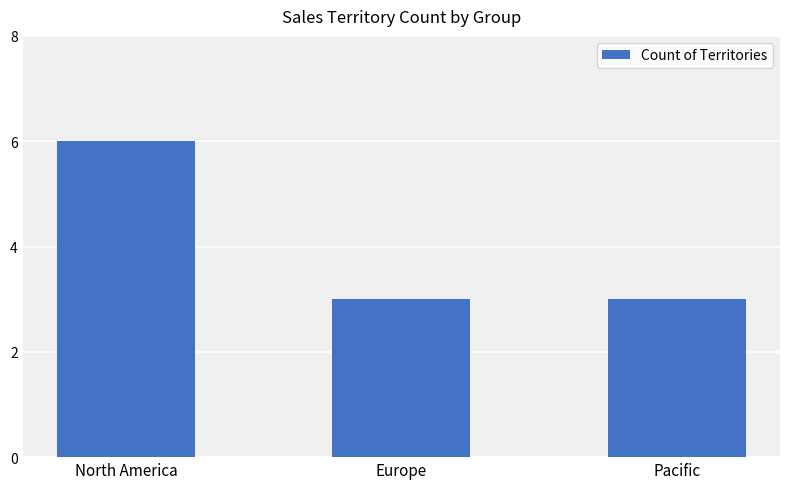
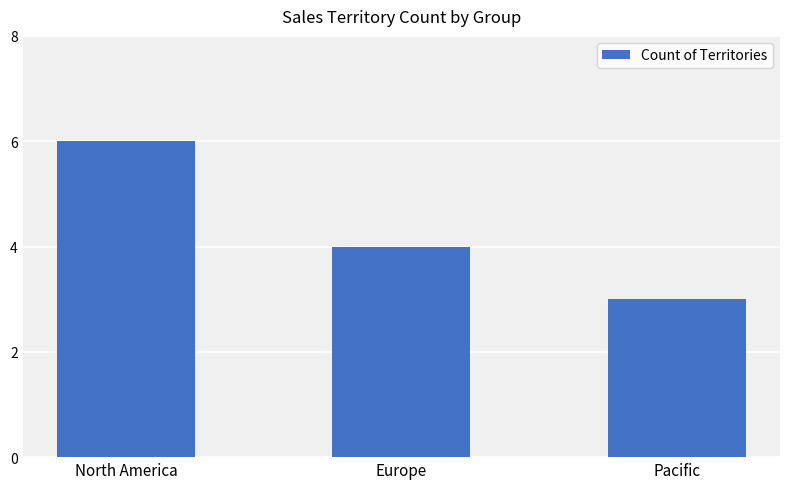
  {
    "North America": 6,
-   "Europe": 3,
+   "Europe": 4,
    "Pacific": 3
  }
